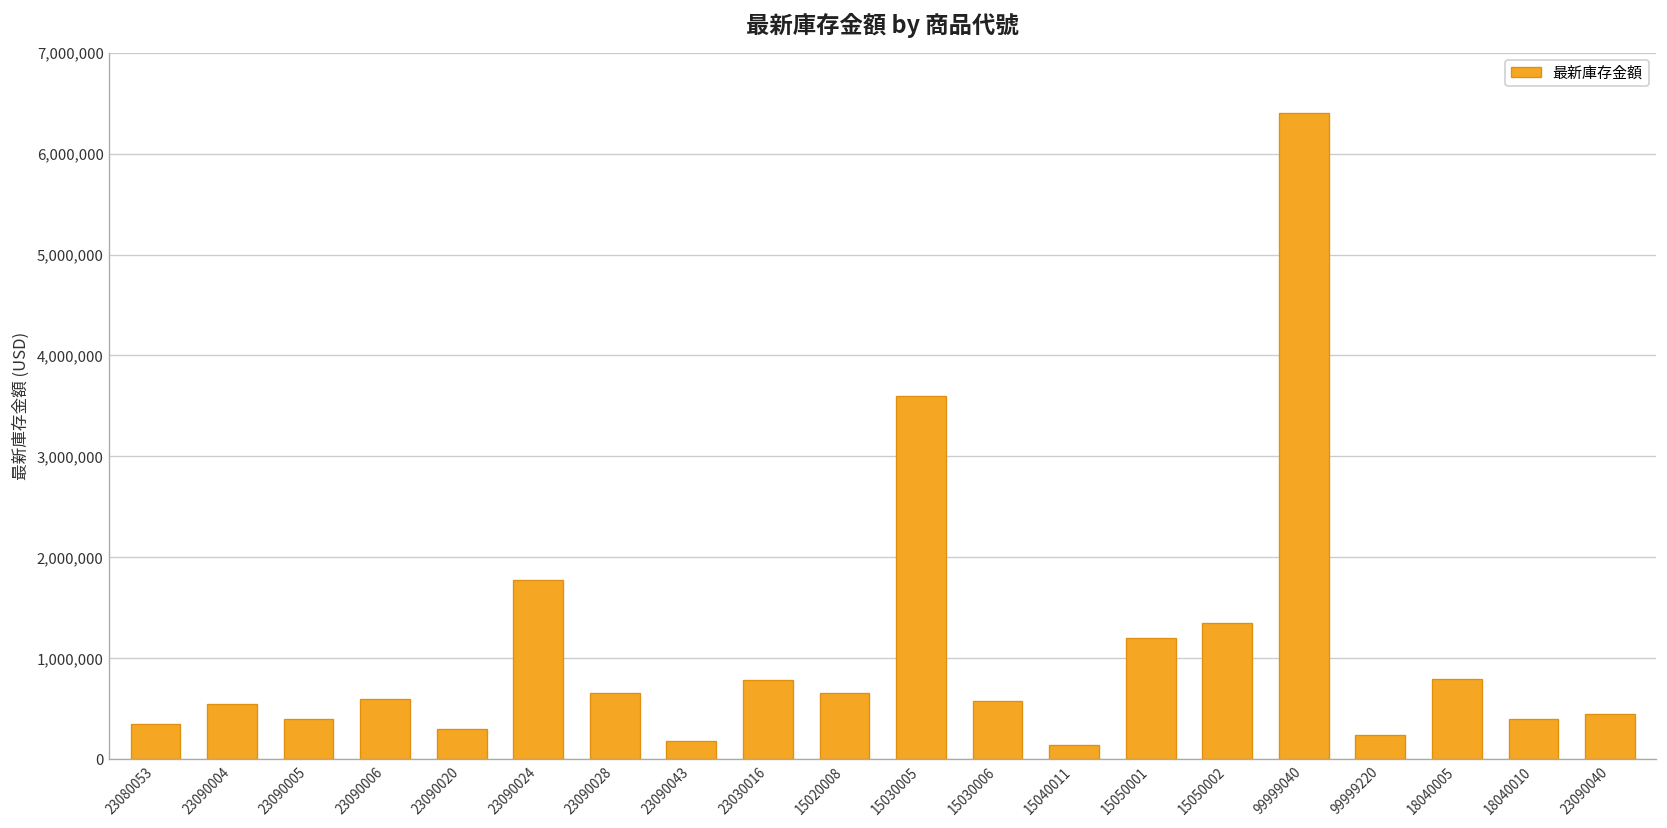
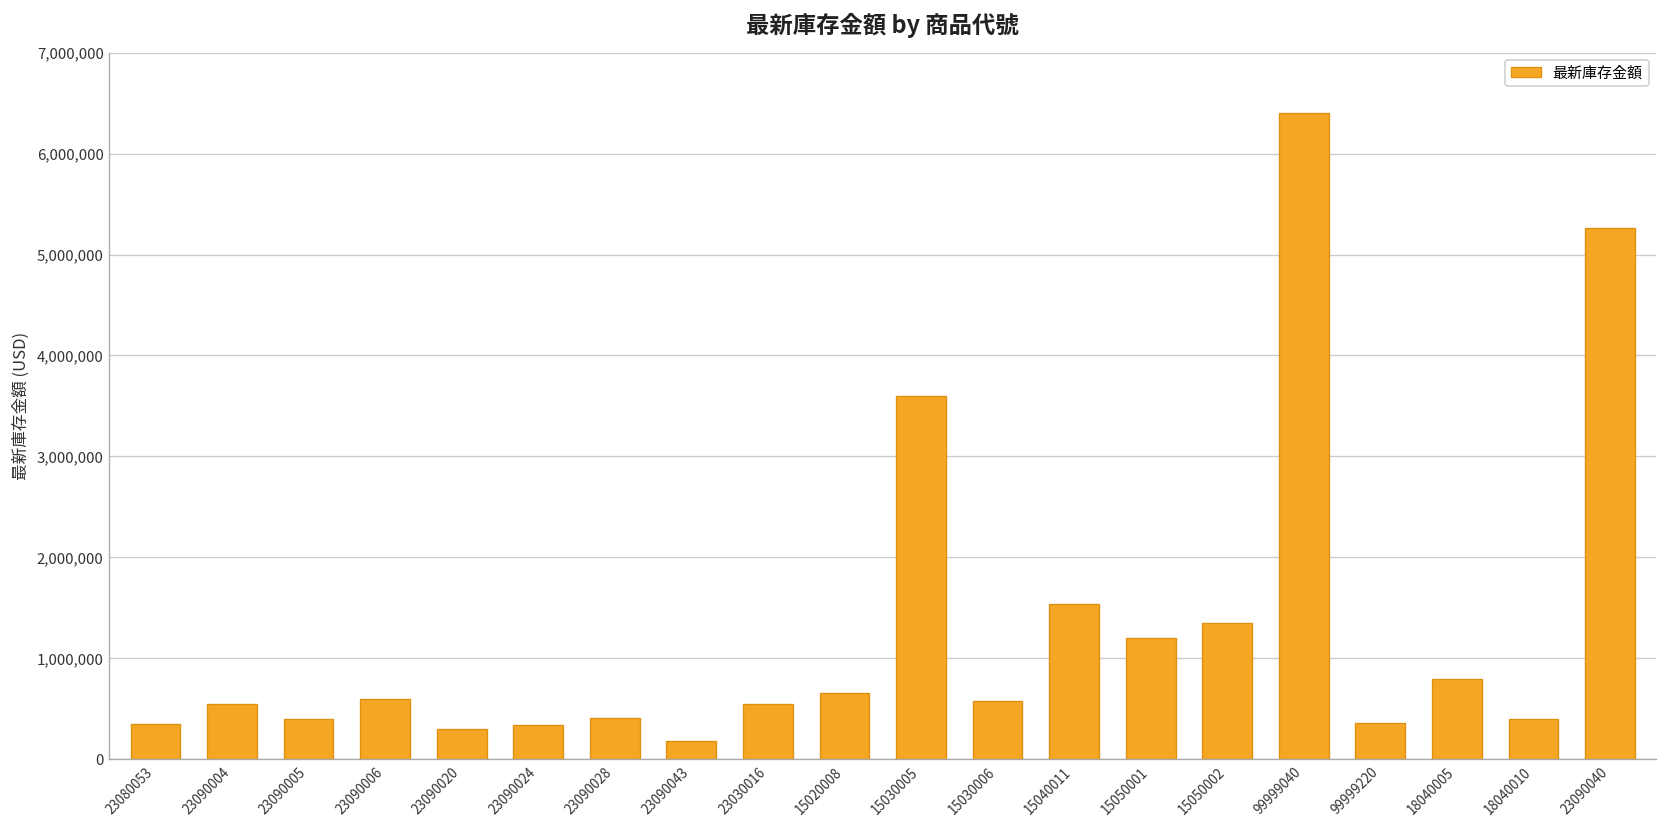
  {
    "23080053": "400,000",
    "23090004": "500,000",
    "23090005": "400,000",
    "23090006": "600,000",
    "23090020": "300,000",
-   "23090024": "1,800,000",
-   "23090028": "700,000",
+   "23090024": "300,000",
+   "23090028": "400,000",
    "23090043": "200,000",
-   "23030016": "800,000",
+   "23030016": "600,000",
    "15020008": "700,000",
    "15030005": "3,600,000",
    "15030006": "600,000",
-   "15040011": "100,000",
+   "15040011": "1,500,000",
    "15050001": "1,200,000",
    "15050002": "1,400,000",
    "99999040": "6,400,000",
-   "99999220": "200,000",
+   "99999220": "400,000",
    "18040005": "800,000",
    "18040010": "400,000",
-   "23090040": "500,000"
+   "23090040": "5,300,000"
  }
